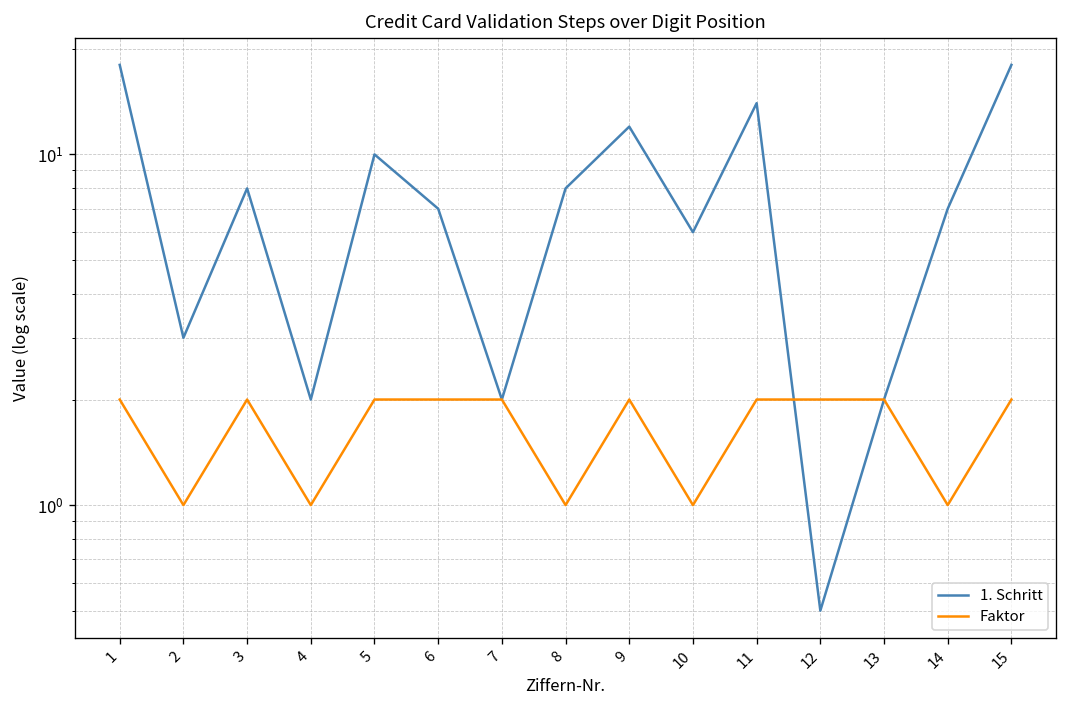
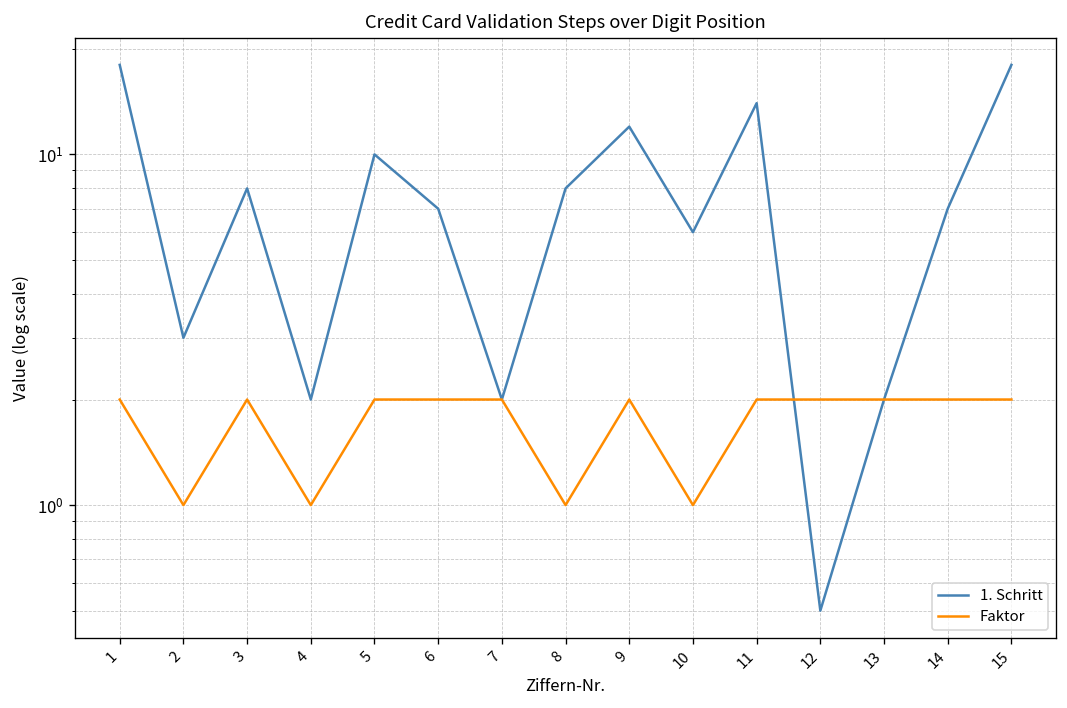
  {
    "1. Schritt": {
      "1": 18,
      "2": 3,
      "3": 8,
      "4": 2,
      "5": 10,
      "6": 7,
      "8": 8,
      "9": 12,
      "10": 6,
      "11": 14,
      "12": 0.50,
      "14": 7,
      "15": 18
    },
    "Faktor": {
      "1": 2,
      "2": 1,
      "3": 2,
      "4": 1,
      "5": 2,
      "6": 2,
      "8": 1,
      "9": 2,
      "10": 1,
      "11": 2,
      "12": 2,
-     "14": 1,
+     "14": 2,
      "15": 2
    }
  }
